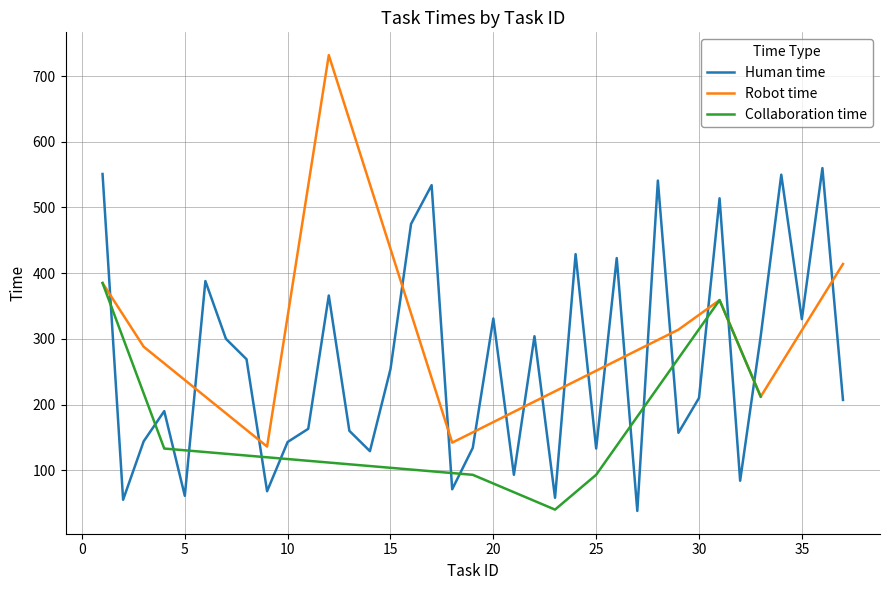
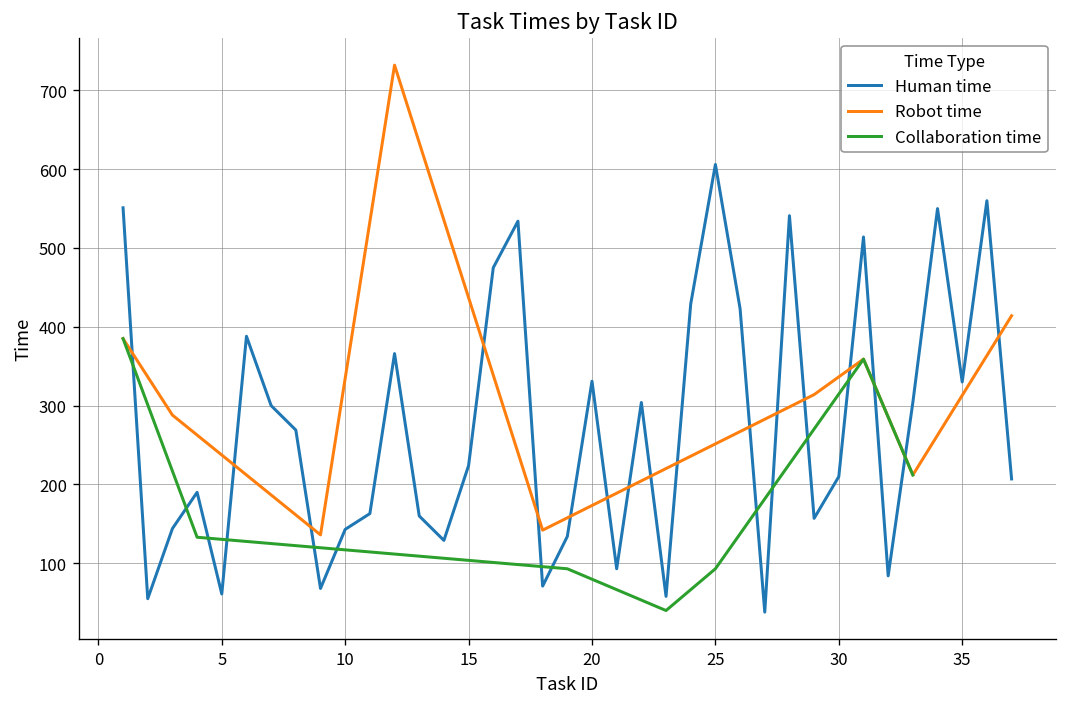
  {
    "Human time": {
      "5": 60,
      "10": 140,
-     "15": 250,
+     "15": 220,
      "20": 330,
-     "25": 130,
+     "25": 610,
      "30": 210,
      "35": 330
    },
    "Collaboration time": {
      "25": 90
    }
  }
